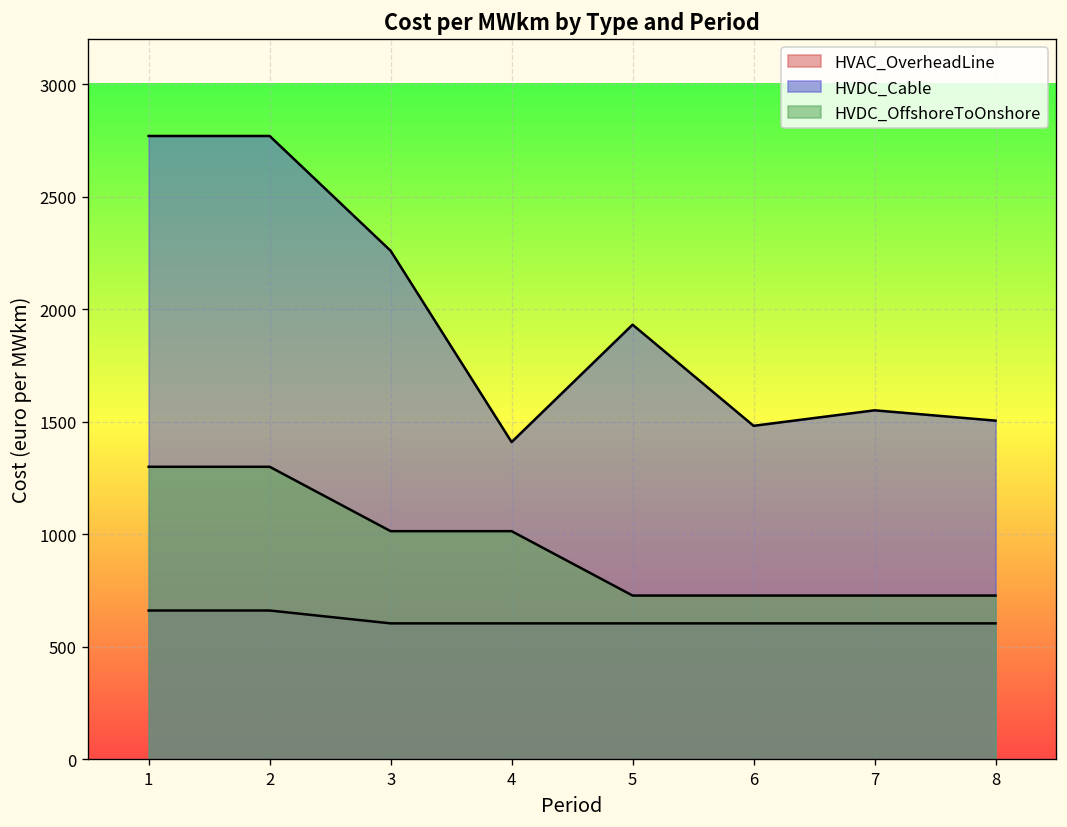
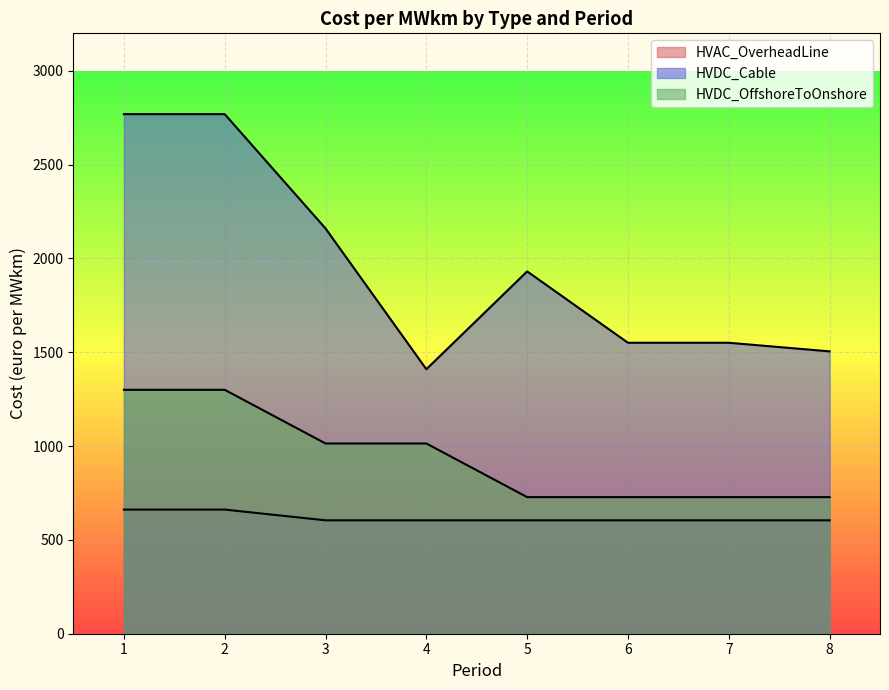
  {
    "HVAC_OverheadLine": {
      "1": 660,
      "2": 660,
      "3": 600,
      "4": 600,
      "5": 600,
      "6": 600,
      "7": 600,
      "8": 600
    },
    "HVDC_Cable": {
      "1": 2770,
      "2": 2770,
-     "3": 2260,
+     "3": 2160,
      "4": 1410,
      "5": 1930,
-     "6": 1480,
+     "6": 1550,
      "7": 1550,
      "8": 1500
    },
    "HVDC_OffshoreToOnshore": {
      "1": 1300,
      "2": 1300,
      "3": 1010,
      "4": 1010,
      "5": 730,
      "6": 730,
      "7": 730,
      "8": 730
    }
  }
